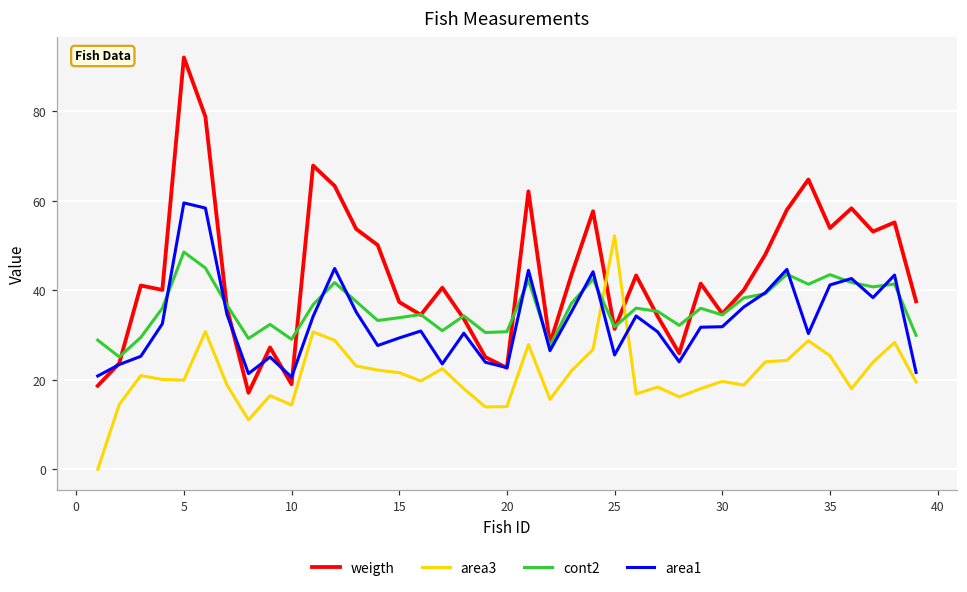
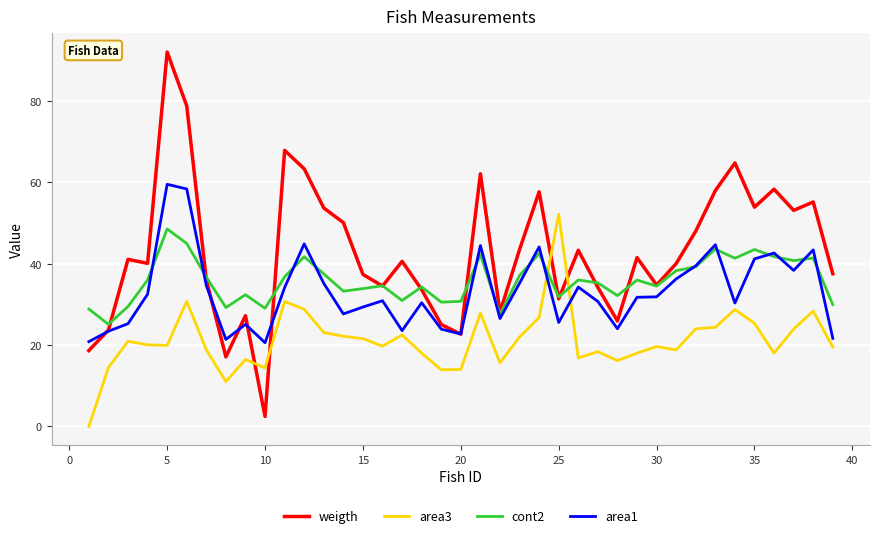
  {
    "weigth": {
      "5": 92,
-     "10": 19,
+     "10": 2,
      "15": 37,
      "35": 54
    },
    "area3": {
      "5": 20,
      "10": 14,
      "15": 22,
      "20": 14,
      "25": 52,
      "30": 20,
      "35": 25
    },
    "cont2": {
      "5": 49,
      "10": 29,
      "15": 34,
      "20": 31,
      "35": 44
    },
    "area1": {
      "5": 60,
      "10": 21,
      "15": 29,
      "25": 26,
      "30": 32,
      "35": 41
    }
  }
